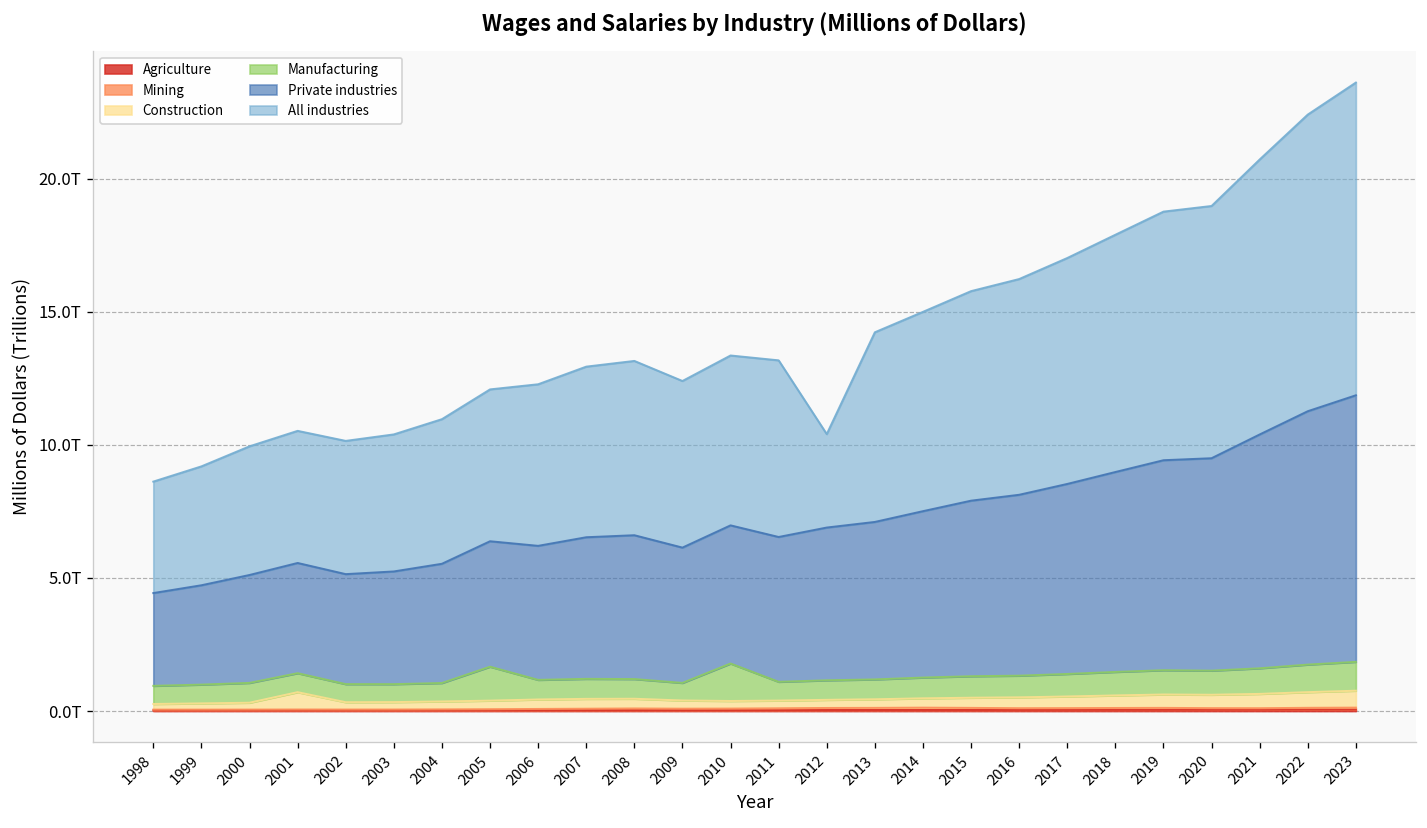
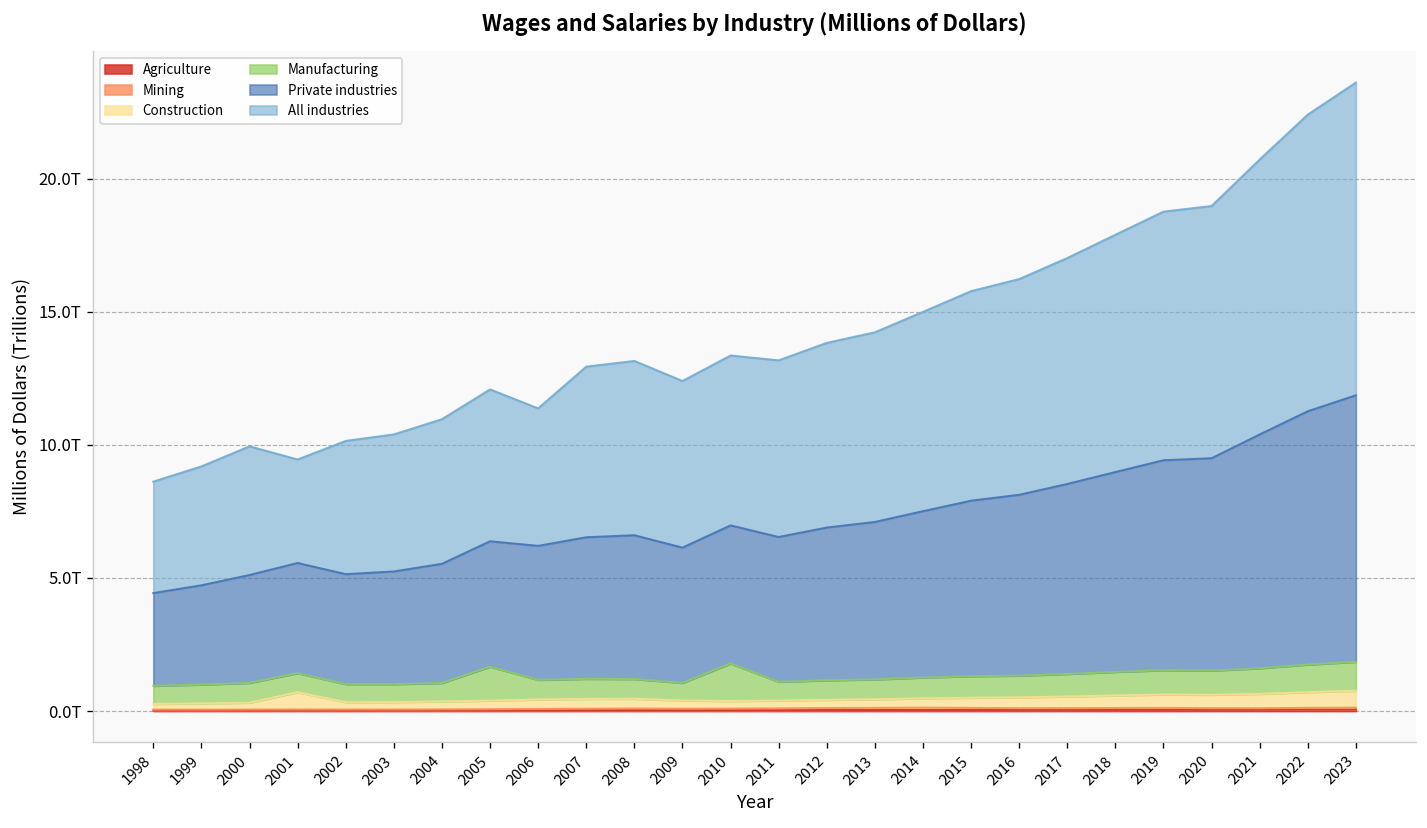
  {
    "Construction": {
      "1998": "0.2T",
      "1999": "0.2T",
      "2000": "0.3T",
      "2001": "0.6T",
      "2002": "0.3T",
      "2003": "0.3T",
      "2004": "0.3T",
      "2005": "0.3T",
      "2006": "0.4T",
      "2007": "0.4T",
      "2008": "0.4T",
      "2009": "0.3T",
      "2010": "0.3T",
      "2011": "0.3T",
      "2012": "0.3T",
      "2013": "0.3T",
      "2014": "0.3T",
      "2015": "0.4T",
      "2016": "0.4T",
      "2017": "0.4T",
      "2018": "0.5T",
      "2019": "0.5T",
      "2020": "0.5T",
      "2021": "0.5T",
      "2022": "0.6T",
      "2023": "0.6T"
    },
    "Manufacturing": {
      "1998": "0.7T",
      "1999": "0.7T",
      "2000": "0.7T",
      "2001": "0.7T",
      "2002": "0.7T",
      "2003": "0.7T",
      "2004": "0.7T",
      "2005": "1.3T",
      "2006": "0.7T",
      "2007": "0.8T",
      "2008": "0.7T",
      "2009": "0.7T",
      "2010": "1.4T",
      "2011": "0.7T",
      "2012": "0.7T",
      "2013": "0.7T",
      "2014": "0.8T",
      "2015": "0.8T",
      "2016": "0.8T",
      "2017": "0.8T",
      "2018": "0.9T",
      "2019": "0.9T",
      "2020": "0.9T",
      "2021": "1.0T",
      "2022": "1.0T",
      "2023": "1.1T"
    },
    "Private industries": {
      "1998": "3.5T",
      "1999": "3.7T",
      "2000": "4.1T",
      "2001": "4.1T",
      "2002": "4.1T",
      "2003": "4.2T",
      "2004": "4.5T",
      "2005": "4.7T",
      "2006": "5.0T",
      "2007": "5.3T",
      "2008": "5.4T",
      "2009": "5.1T",
      "2010": "5.2T",
      "2011": "5.4T",
      "2012": "5.7T",
      "2013": "5.9T",
      "2014": "6.2T",
      "2015": "6.6T",
      "2016": "6.8T",
      "2017": "7.1T",
      "2018": "7.5T",
      "2019": "7.9T",
      "2020": "8.0T",
      "2021": "8.8T",
      "2022": "9.5T",
      "2023": "10.0T"
    },
    "All industries": {
      "1998": "4.2T",
      "1999": "4.5T",
      "2000": "4.8T",
-     "2001": "5.0T",
+     "2001": "3.9T",
      "2002": "5.0T",
      "2003": "5.1T",
      "2004": "5.4T",
      "2005": "5.7T",
-     "2006": "6.1T",
+     "2006": "5.2T",
      "2007": "6.4T",
      "2008": "6.5T",
      "2009": "6.3T",
      "2010": "6.4T",
      "2011": "6.6T",
-     "2012": "3.5T",
+     "2012": "6.9T",
      "2013": "7.1T",
      "2014": "7.5T",
      "2015": "7.9T",
      "2016": "8.1T",
      "2017": "8.5T",
      "2018": "8.9T",
      "2019": "9.3T",
      "2020": "9.5T",
      "2021": "10.3T",
      "2022": "11.1T",
      "2023": "11.7T"
    }
  }
